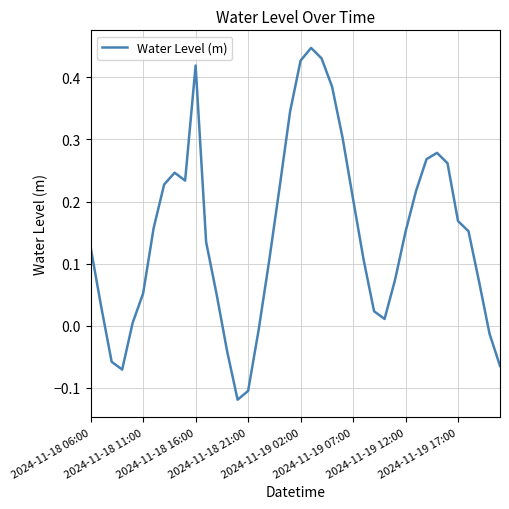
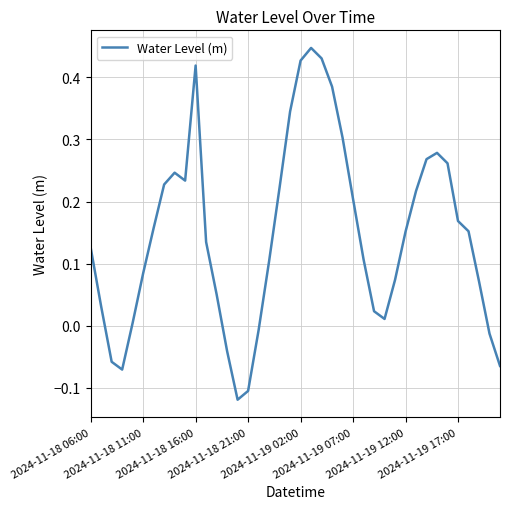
  {
    "2024-11-18 06:00": 0.13,
-   "2024-11-18 11:00": 0.05,
+   "2024-11-18 11:00": 0.08,
    "2024-11-18 16:00": 0.42,
    "2024-11-18 21:00": -0.10,
    "2024-11-19 02:00": 0.43,
    "2024-11-19 07:00": 0.20,
    "2024-11-19 12:00": 0.15,
    "2024-11-19 17:00": 0.17
  }
